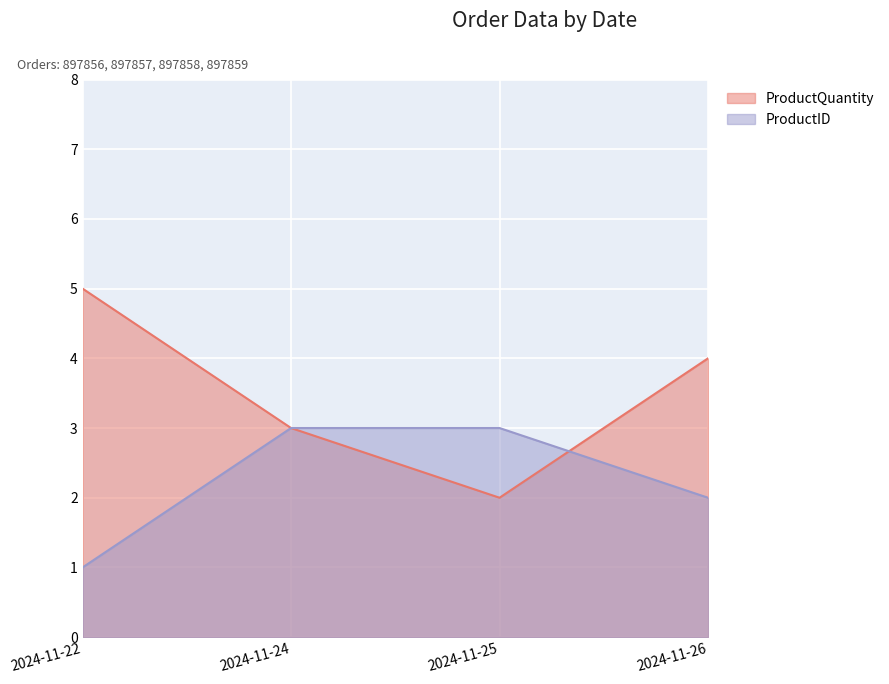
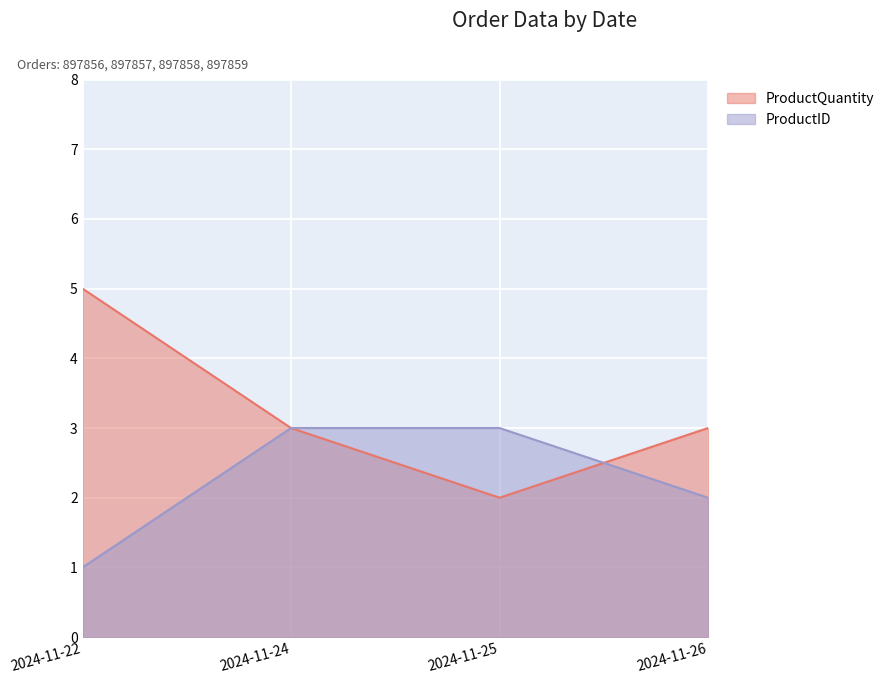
  {
    "ProductQuantity": {
      "2024-11-22": 5,
      "2024-11-25": 2,
-     "2024-11-26": 4
+     "2024-11-26": 3
    },
    "ProductID": {
      "2024-11-22": 1,
      "2024-11-25": 3,
      "2024-11-26": 2
    }
  }
